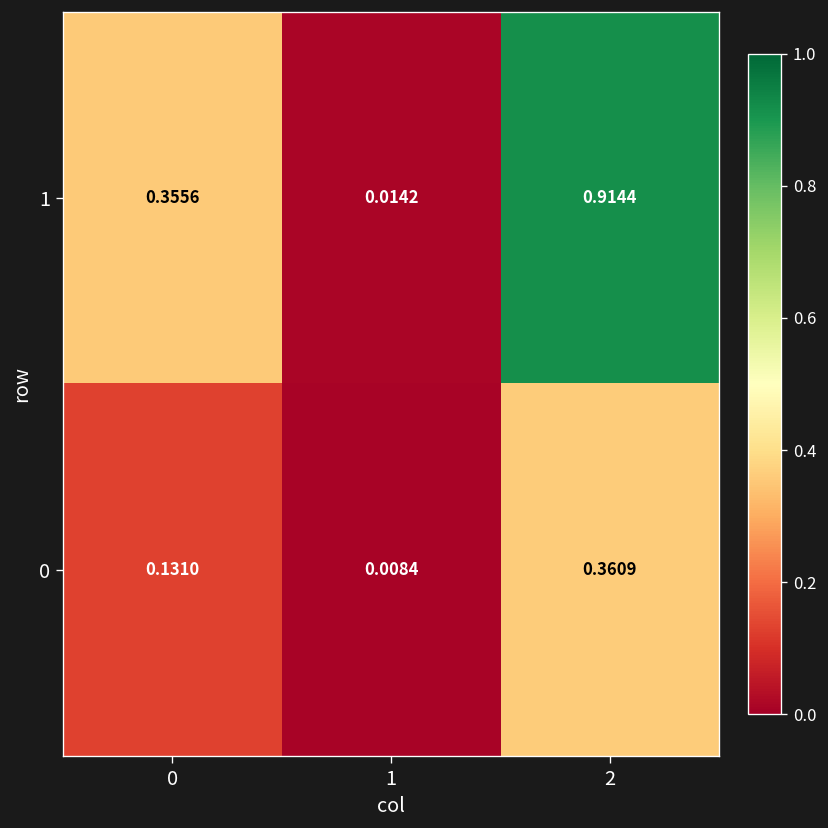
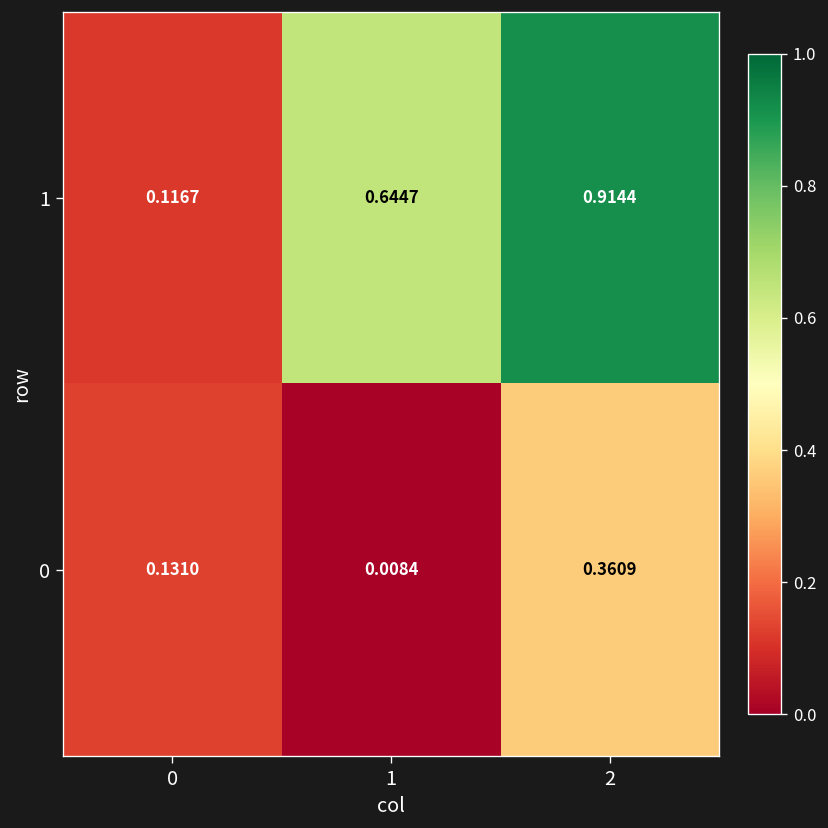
  {
    "1": {
-     "0": 0.3556,
-     "1": 0.0142,
+     "0": 0.1167,
+     "1": 0.6447,
      "2": 0.9144
    },
    "0": {
      "0": 0.1310,
      "1": 0.0084,
      "2": 0.3609
    }
  }
